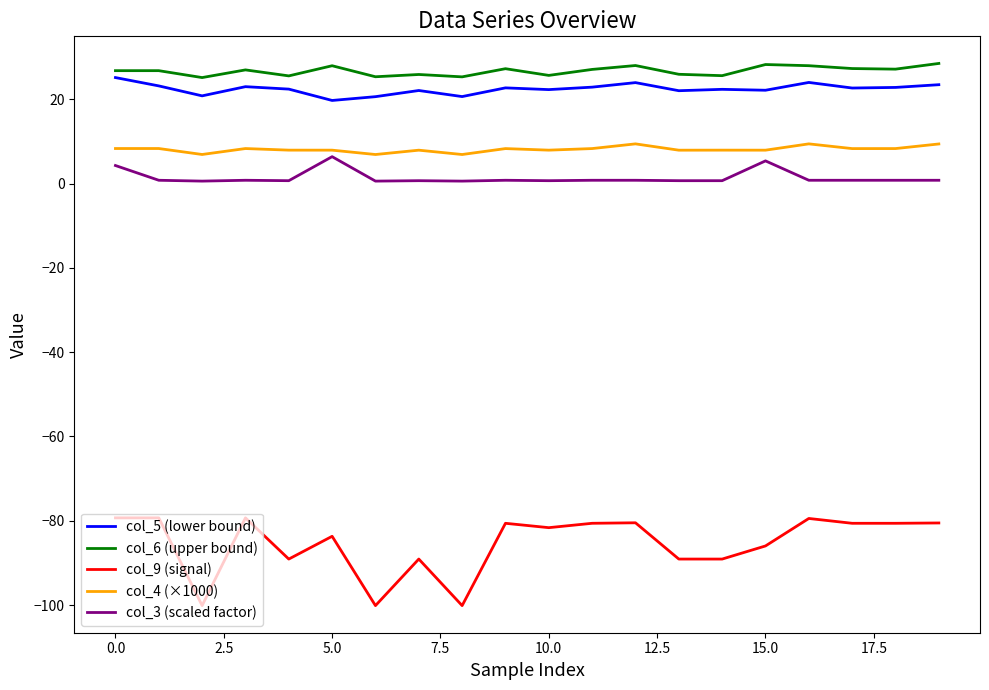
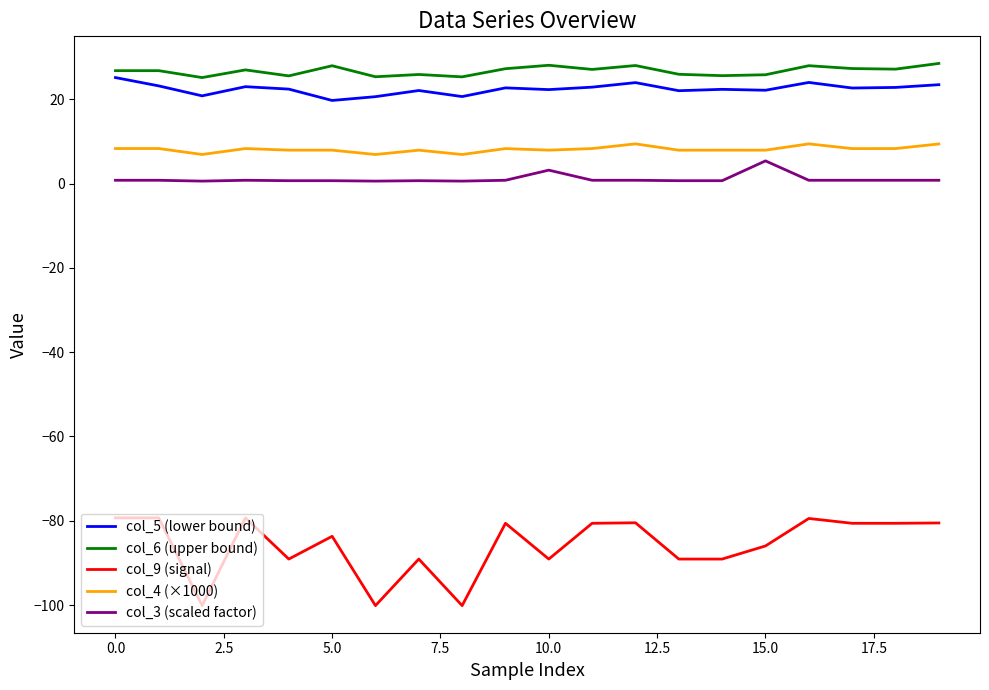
  {
    "col_5 (lower bound)": {
      "0.0": 25,
      "5.0": 20,
      "10.0": 22,
      "15.0": 22
    },
    "col_6 (upper bound)": {
      "0.0": 27,
      "5.0": 28,
-     "10.0": 26,
-     "15.0": 28
+     "10.0": 28,
+     "15.0": 26
    },
    "col_9 (signal)": {
      "5.0": -84,
-     "10.0": -82,
+     "10.0": -89,
      "15.0": -86
    },
    "col_4 (×1000)": {
      "0.0": 8,
      "5.0": 8,
      "10.0": 8,
      "15.0": 8
    },
    "col_3 (scaled factor)": {
-     "0.0": 4,
-     "5.0": 6,
-     "10.0": 1,
+     "0.0": 1,
+     "5.0": 1,
+     "10.0": 3,
      "15.0": 5
    }
  }
